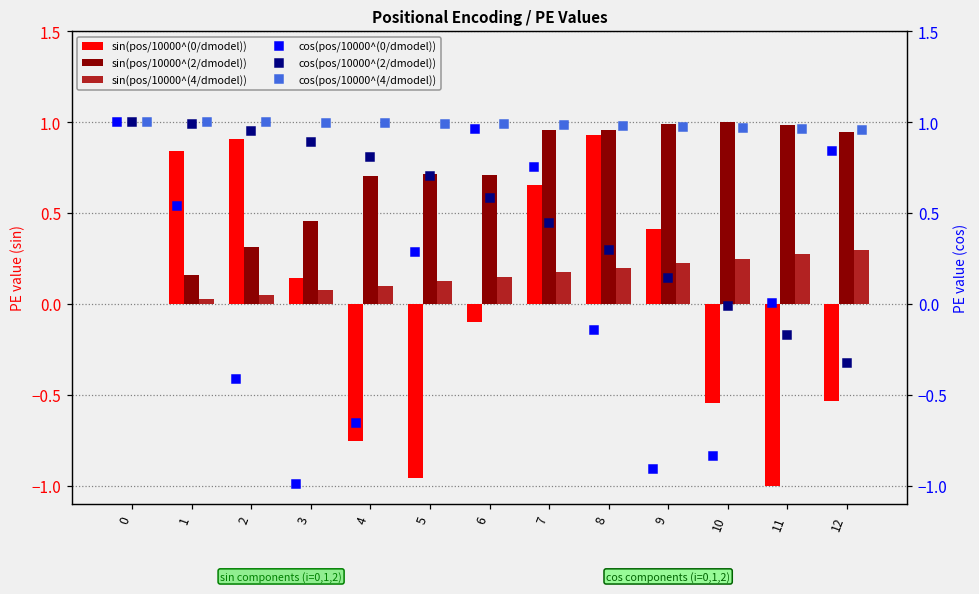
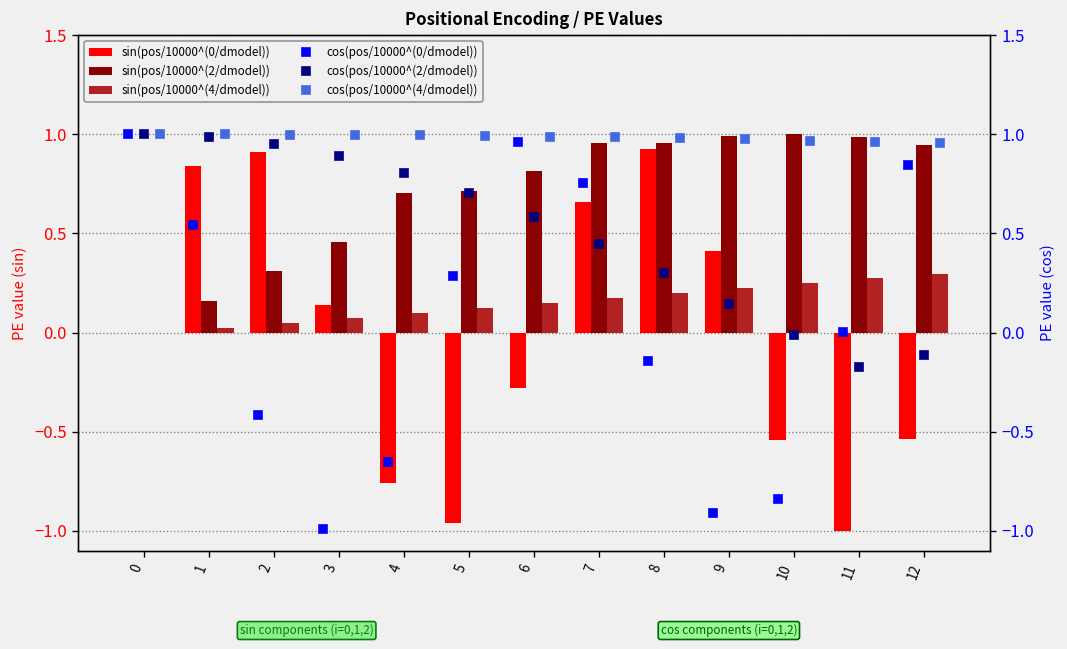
  {
    "sin(pos/10000^(0/dmodel))": {
      "0": 0.00,
      "1": 0.84,
      "2": 0.91,
      "3": 0.14,
      "4": -0.76,
      "5": -0.96,
-     "6": -0.10,
+     "6": -0.28,
      "7": 0.66,
      "8": 0.93,
      "9": 0.41,
      "10": -0.54,
      "11": -1.00,
      "12": -0.54
    },
    "sin(pos/10000^(2/dmodel))": {
      "0": 0.00,
      "1": 0.16,
      "2": 0.31,
      "3": 0.46,
      "4": 0.71,
      "5": 0.71,
-     "6": 0.71,
+     "6": 0.81,
      "7": 0.96,
      "8": 0.95,
      "9": 0.99,
      "10": 1.00,
      "11": 0.99,
      "12": 0.95
    },
    "sin(pos/10000^(4/dmodel))": {
      "0": 0.00,
      "1": 0.03,
      "2": 0.05,
      "3": 0.08,
      "4": 0.10,
      "5": 0.13,
      "6": 0.15,
      "7": 0.17,
      "8": 0.20,
      "9": 0.22,
      "10": 0.25,
      "11": 0.27,
      "12": 0.30
    },
    "cos(pos/10000^(2/dmodel))": {
      "0": 1.00,
      "1": 0.99,
      "2": 0.95,
      "3": 0.89,
      "4": 0.81,
      "5": 0.70,
      "6": 0.58,
      "7": 0.45,
      "8": 0.30,
      "9": 0.14,
      "10": -0.01,
      "11": -0.17,
-     "12": -0.33
+     "12": -0.11
    }
  }
